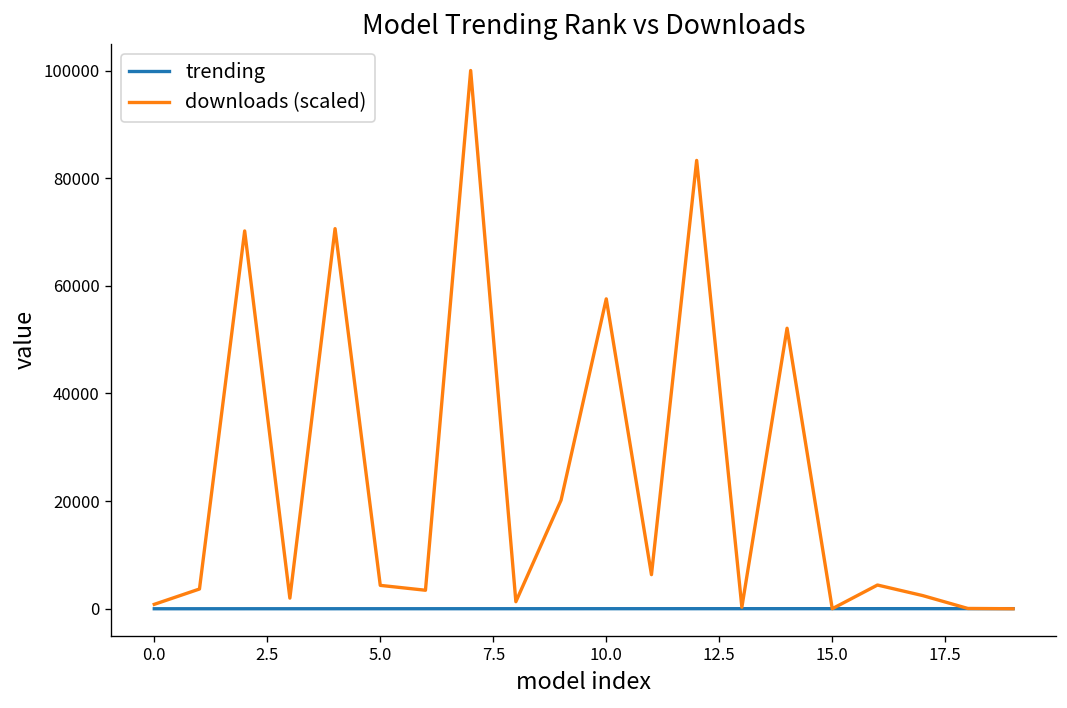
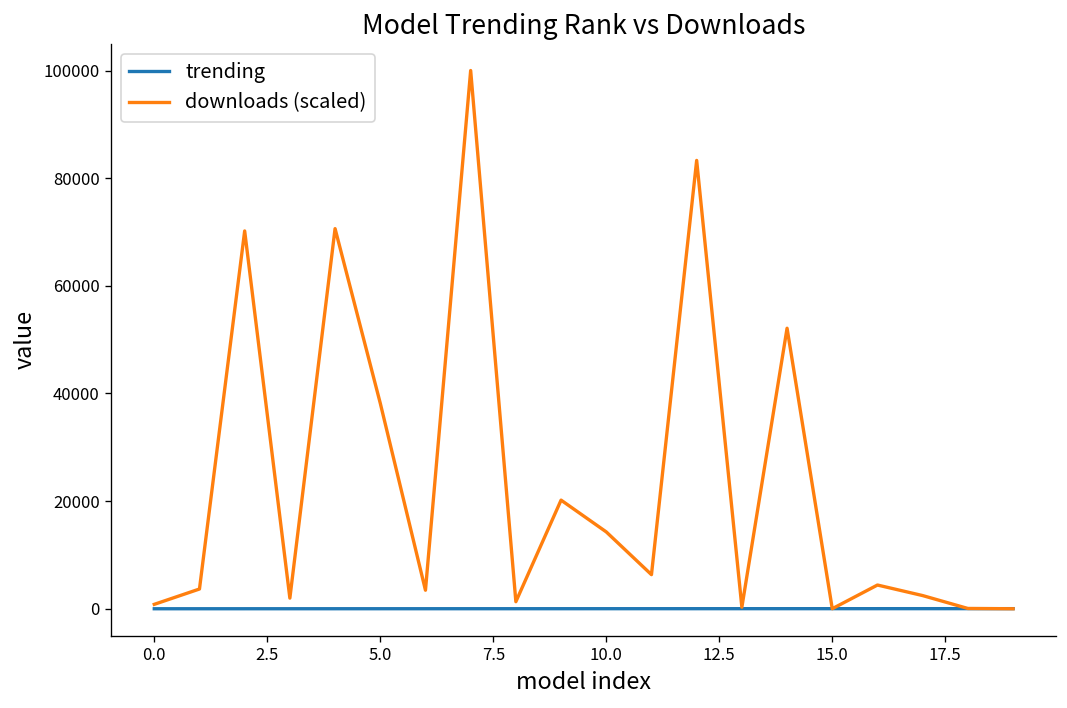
  {
    "trending": {
      "0.0": 0,
      "5.0": 0,
      "10.0": 0
    },
    "downloads (scaled)": {
      "0.0": 1000,
-     "5.0": 4000,
-     "10.0": 58000
+     "5.0": 38000,
+     "10.0": 14000
    }
  }
